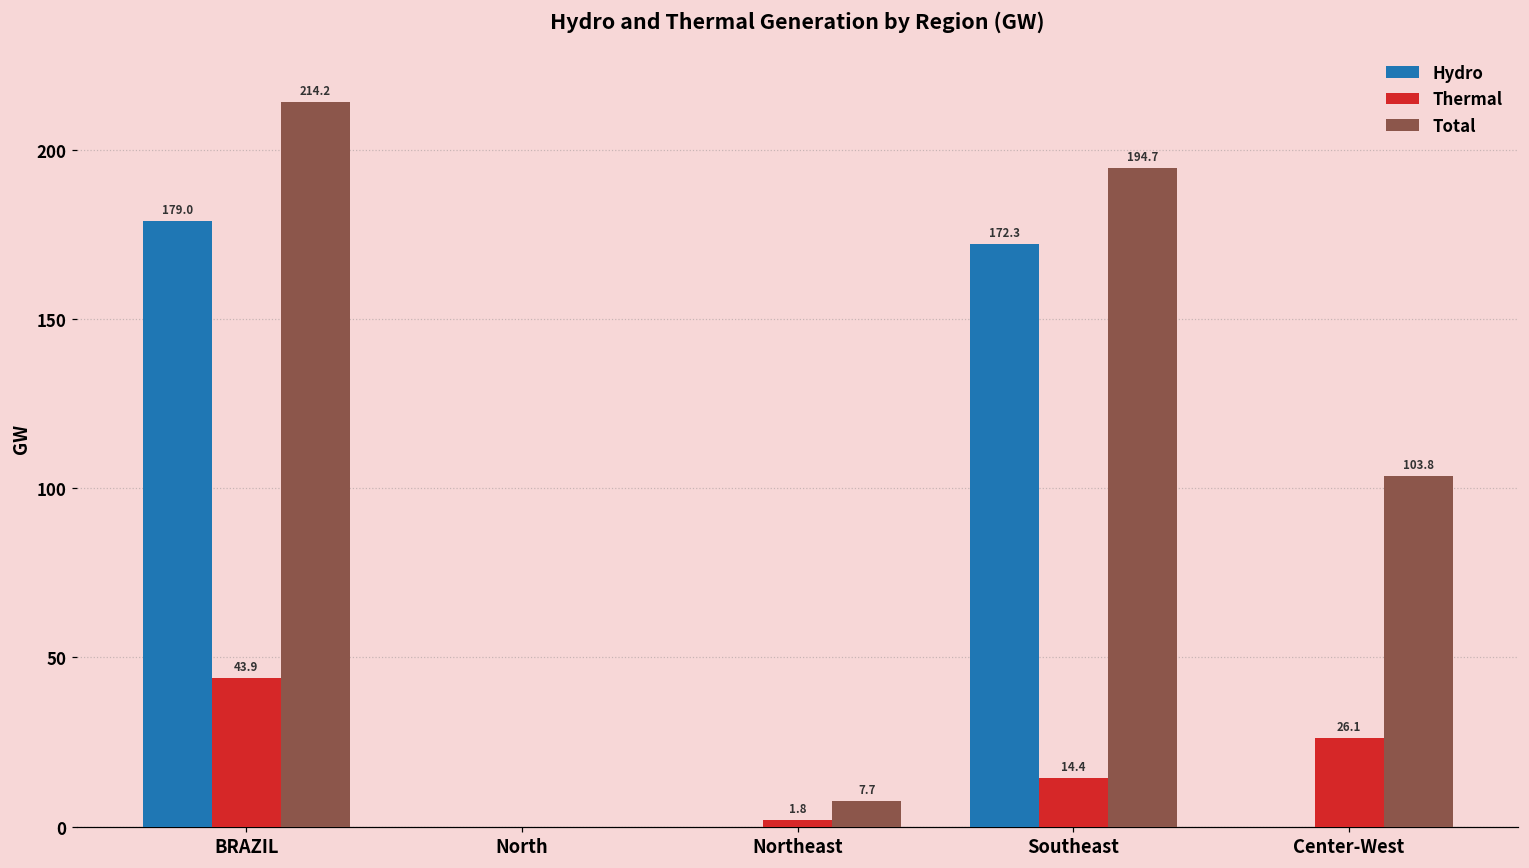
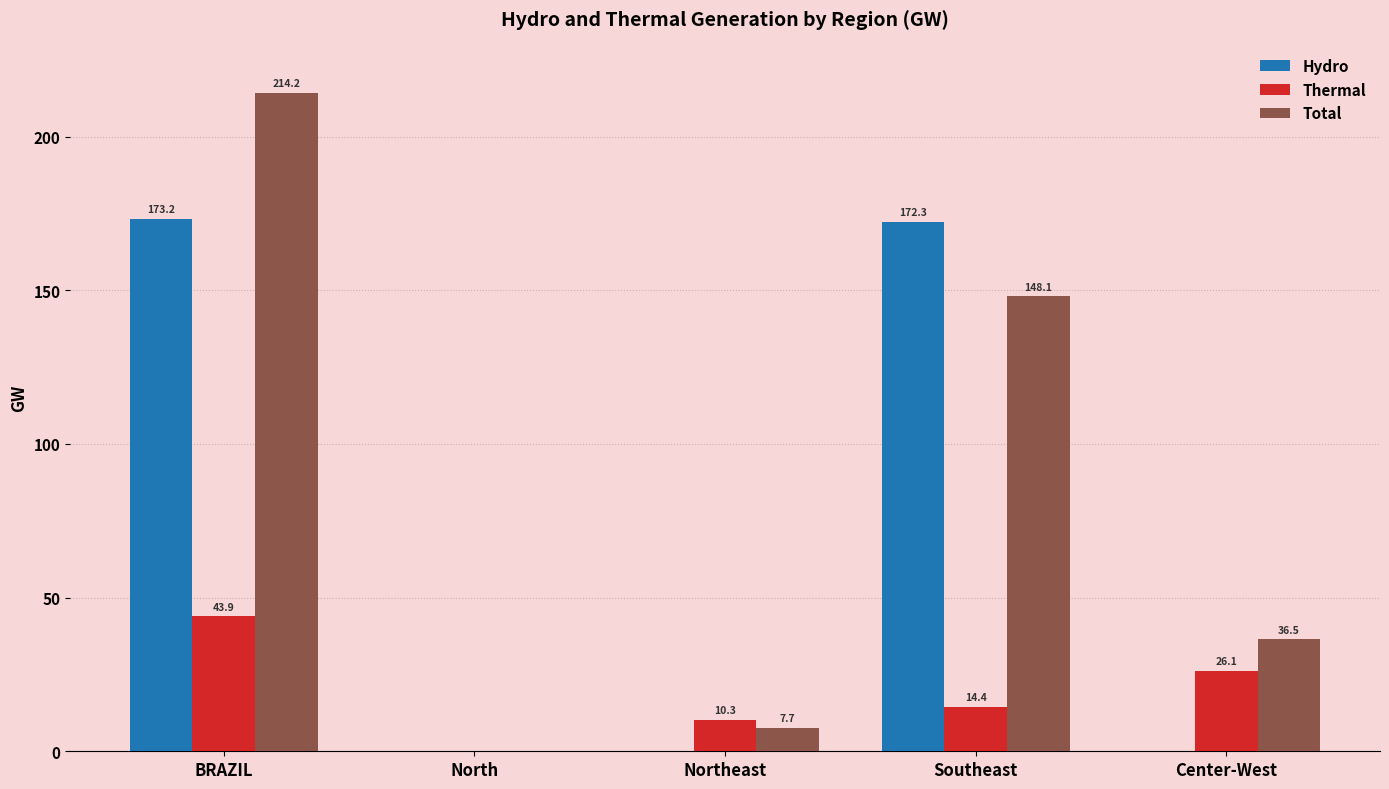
  {
    "Hydro": {
-     "BRAZIL": 179.0,
+     "BRAZIL": 173.2,
      "Southeast": 172.3
    },
    "Thermal": {
      "BRAZIL": 43.9,
-     "Northeast": 1.8,
+     "Northeast": 10.3,
      "Southeast": 14.4,
      "Center-West": 26.1
    },
    "Total": {
      "BRAZIL": 214.2,
      "Northeast": 7.7,
-     "Southeast": 194.7,
-     "Center-West": 103.8
+     "Southeast": 148.1,
+     "Center-West": 36.5
    }
  }
